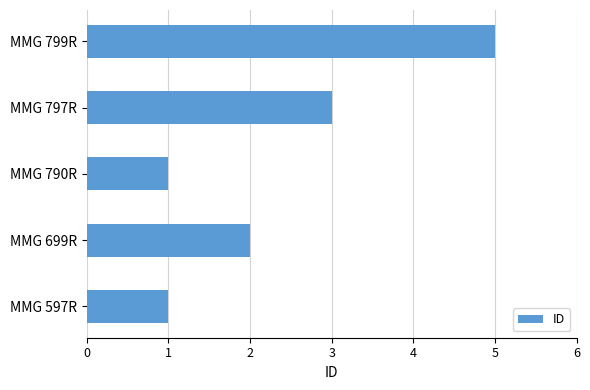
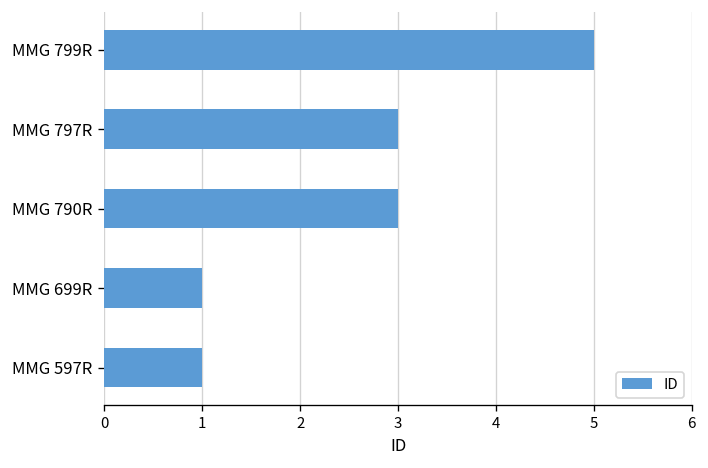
  {
    "MMG 799R": 5,
    "MMG 797R": 3,
-   "MMG 790R": 1,
-   "MMG 699R": 2,
+   "MMG 790R": 3,
+   "MMG 699R": 1,
    "MMG 597R": 1
  }
